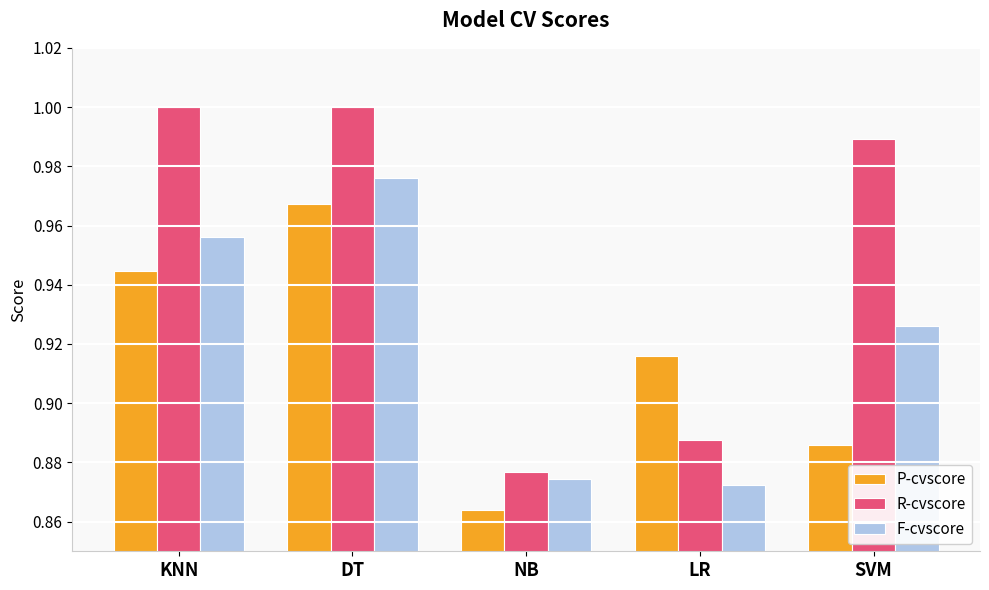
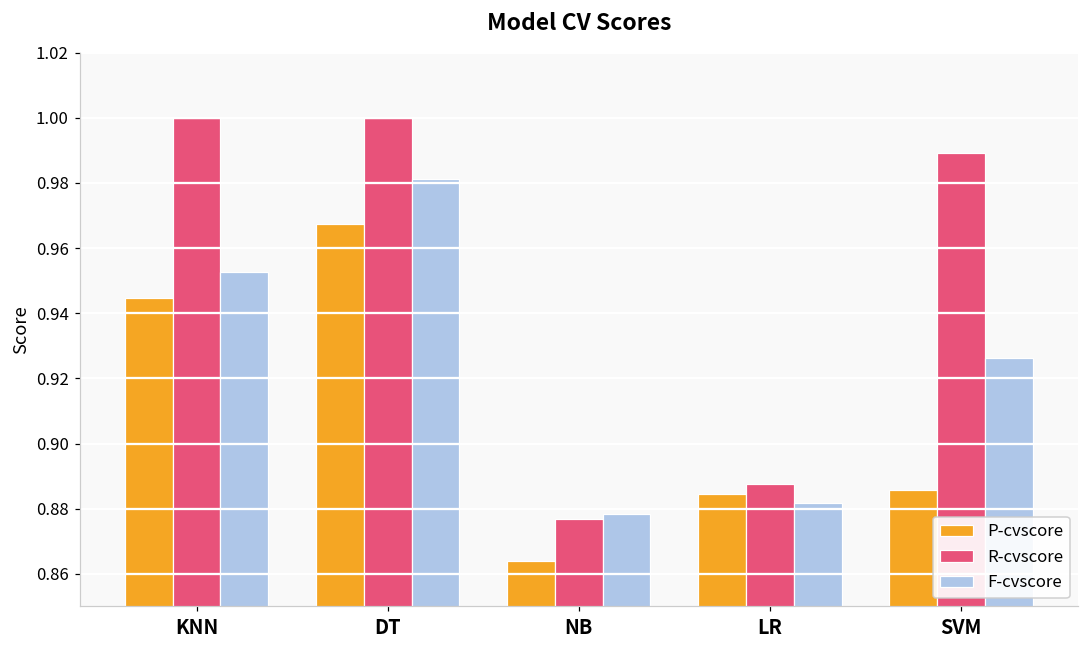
  {
    "P-cvscore": {
      "KNN": 0.945,
      "DT": 0.967,
      "NB": 0.864,
-     "LR": 0.916,
+     "LR": 0.884,
      "SVM": 0.886
    },
    "R-cvscore": {
      "KNN": 1.000,
      "DT": 1.000,
      "NB": 0.877,
      "LR": 0.888,
      "SVM": 0.989
    },
    "F-cvscore": {
-     "KNN": 0.956,
-     "DT": 0.976,
-     "NB": 0.874,
-     "LR": 0.873,
+     "KNN": 0.953,
+     "DT": 0.981,
+     "NB": 0.878,
+     "LR": 0.882,
      "SVM": 0.926
    }
  }
